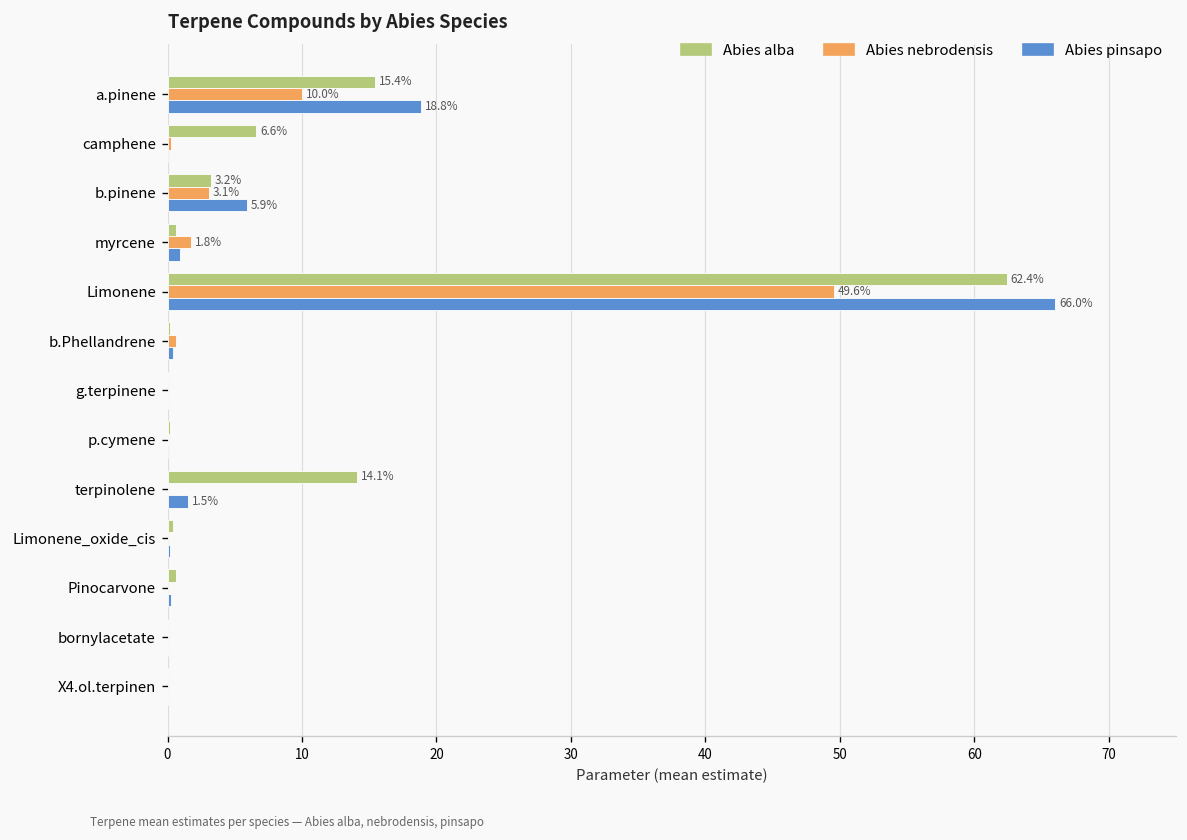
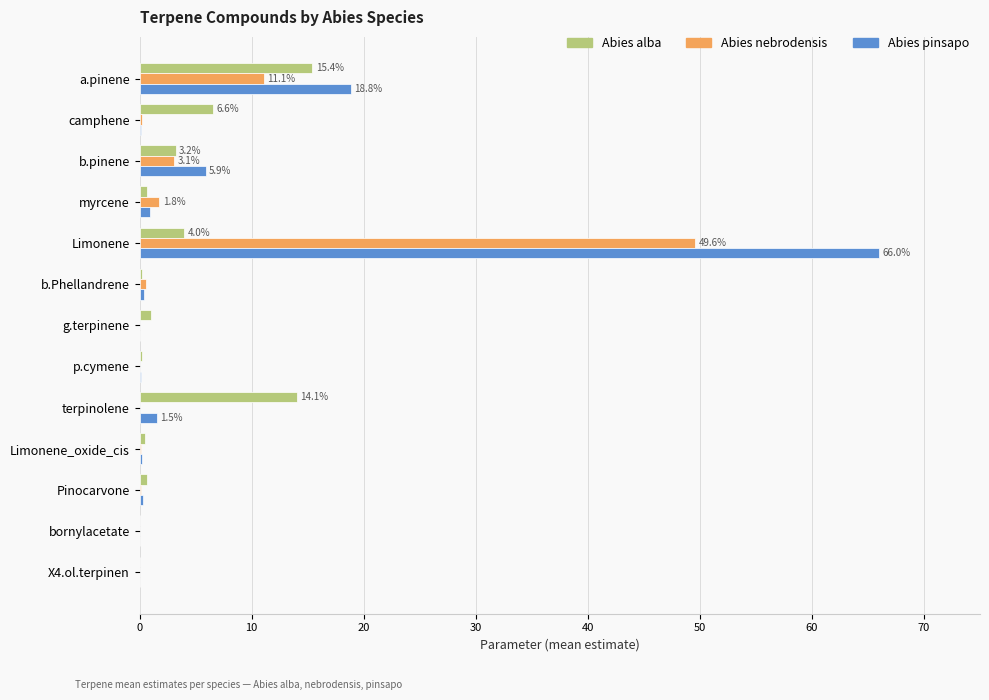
  {
    "Abies alba": {
      "a.pinene": "15.4%",
      "camphene": "6.6%",
      "b.pinene": "3.2%",
-     "Limonene": "62.4%",
-     "g.terpinene": "0.0",
+     "Limonene": "4.0%",
+     "g.terpinene": "1.0",
      "terpinolene": "14.1%"
    },
    "Abies nebrodensis": {
-     "a.pinene": "10.0%",
+     "a.pinene": "11.1%",
      "b.pinene": "3.1%",
      "myrcene": "1.8%",
      "Limonene": "49.6%"
    },
    "Abies pinsapo": {
      "a.pinene": "18.8%",
      "b.pinene": "5.9%",
      "Limonene": "66.0%",
      "terpinolene": "1.5%"
    }
  }
